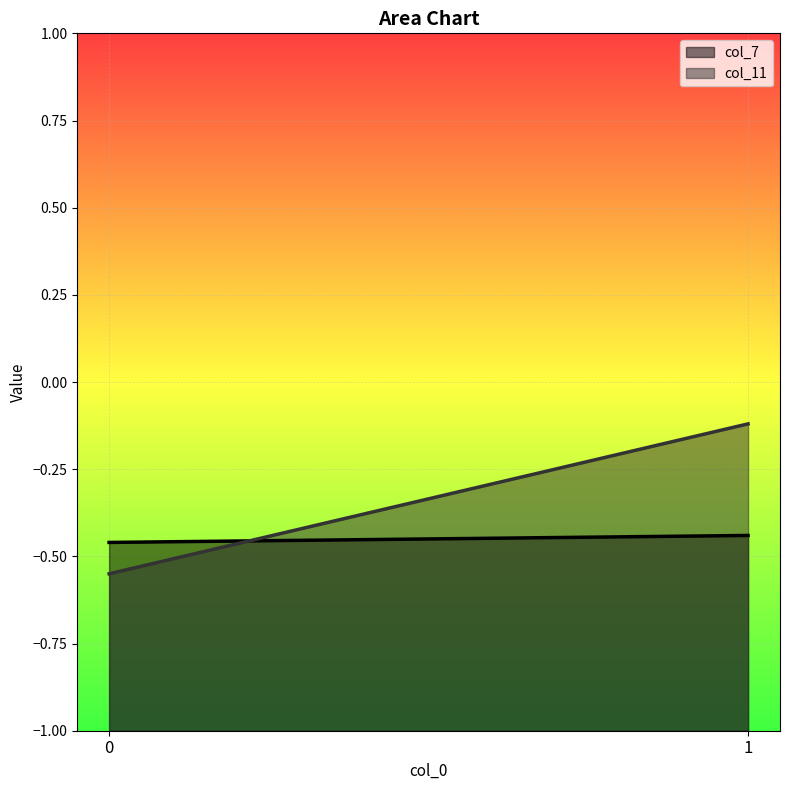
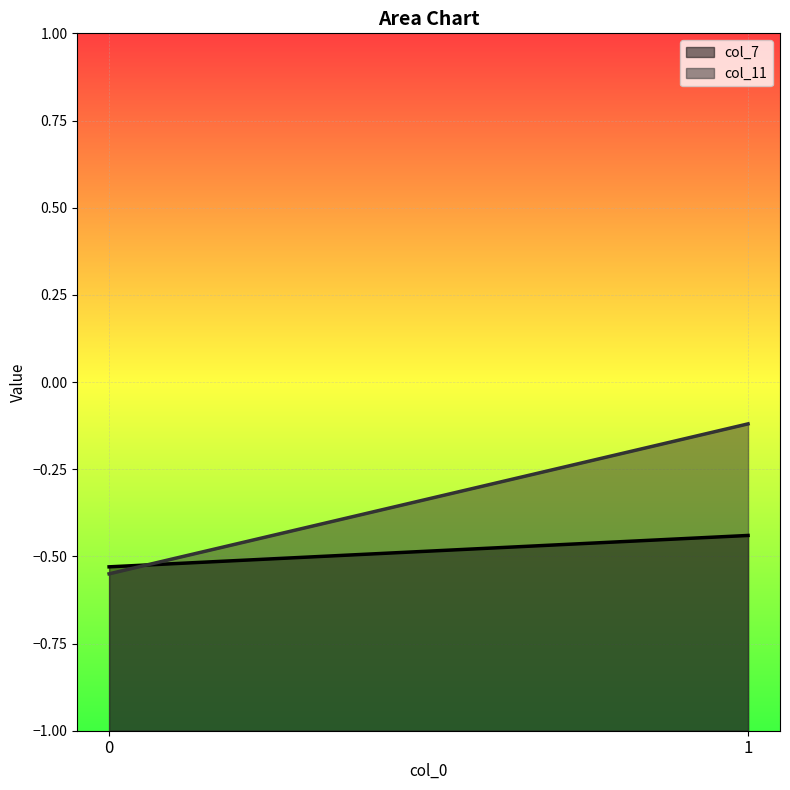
  {
    "col_7": {
-     "0": -0.46,
+     "0": -0.53,
      "1": -0.44
    },
    "col_11": {
      "0": -0.55,
      "1": -0.12
    }
  }
